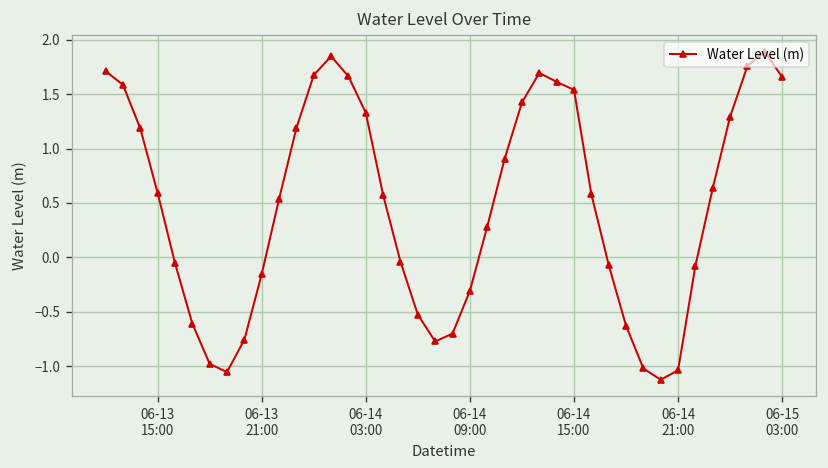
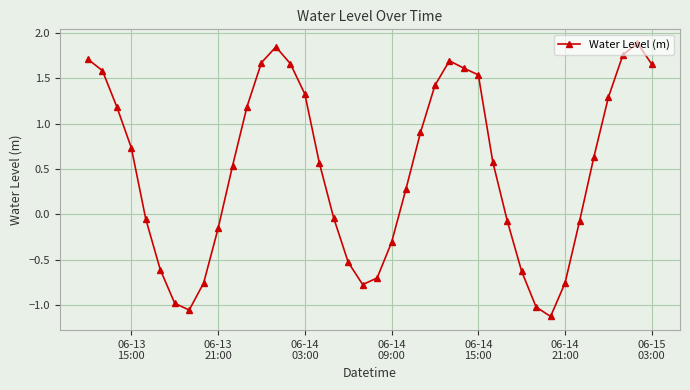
  {
-   "06-13 15:00": 0.6,
+   "06-13 15:00": 0.7,
    "06-13 21:00": -0.2,
    "06-14 03:00": 1.3,
    "06-14 09:00": -0.3,
    "06-14 15:00": 1.5,
-   "06-14 21:00": -1.0,
+   "06-14 21:00": -0.8,
    "06-15 03:00": 1.7
  }
